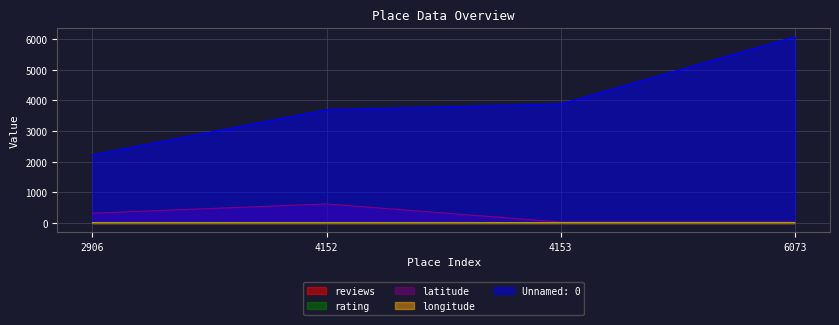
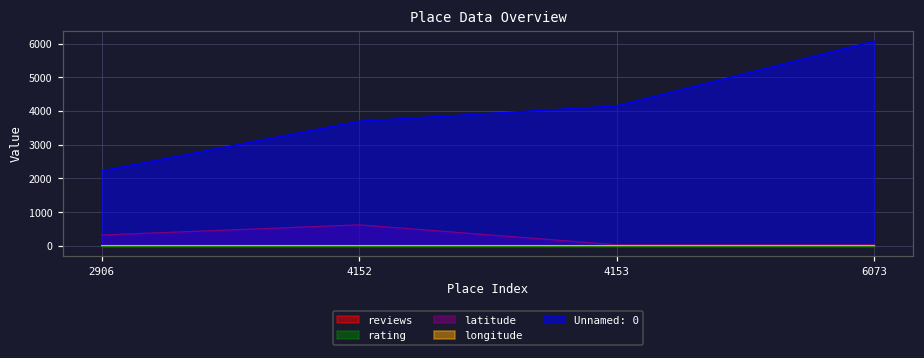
  {
    "longitude": {
      "2906": 0,
      "4152": 0
    },
    "latitude": {
      "2906": 300,
      "4152": 600
    },
    "Unnamed: 0": {
      "2906": 2200,
      "4152": 3700,
-     "4153": 3900,
+     "4153": 4200,
      "6073": 6100
    }
  }
